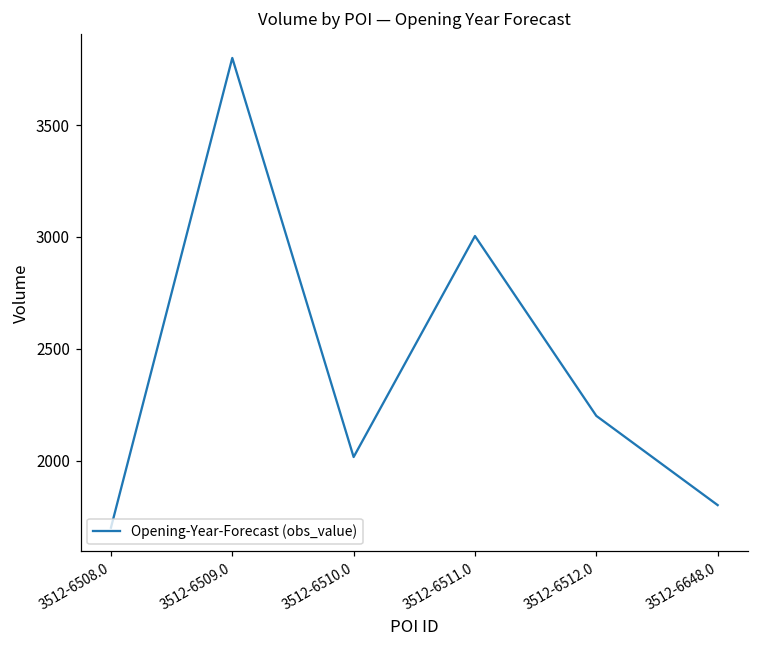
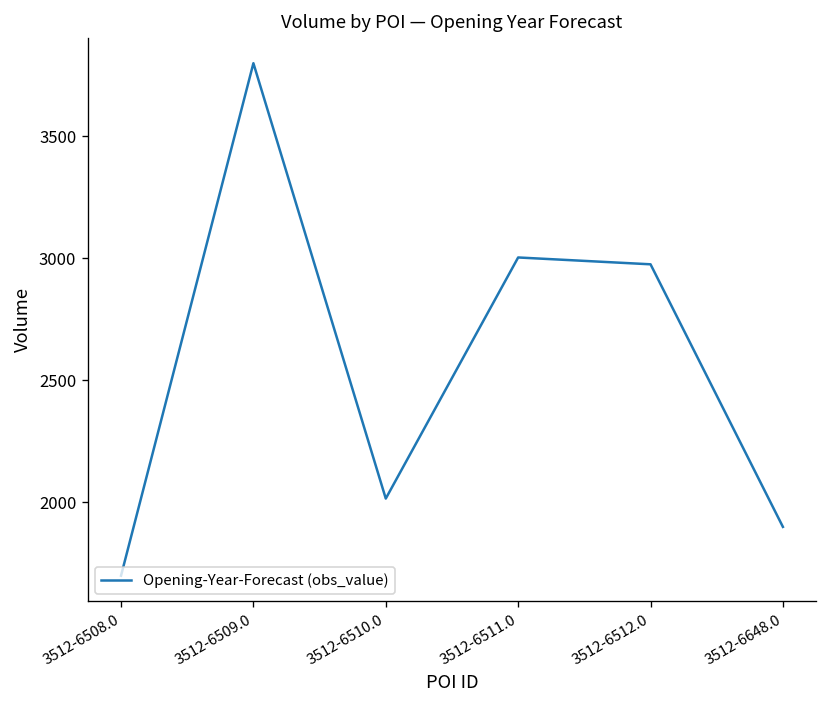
  {
    "3512-6509.0": 3800,
    "3512-6510.0": 2020,
    "3512-6511.0": 3000,
-   "3512-6512.0": 2200,
-   "3512-6648.0": 1800
+   "3512-6512.0": 2980,
+   "3512-6648.0": 1900
  }
